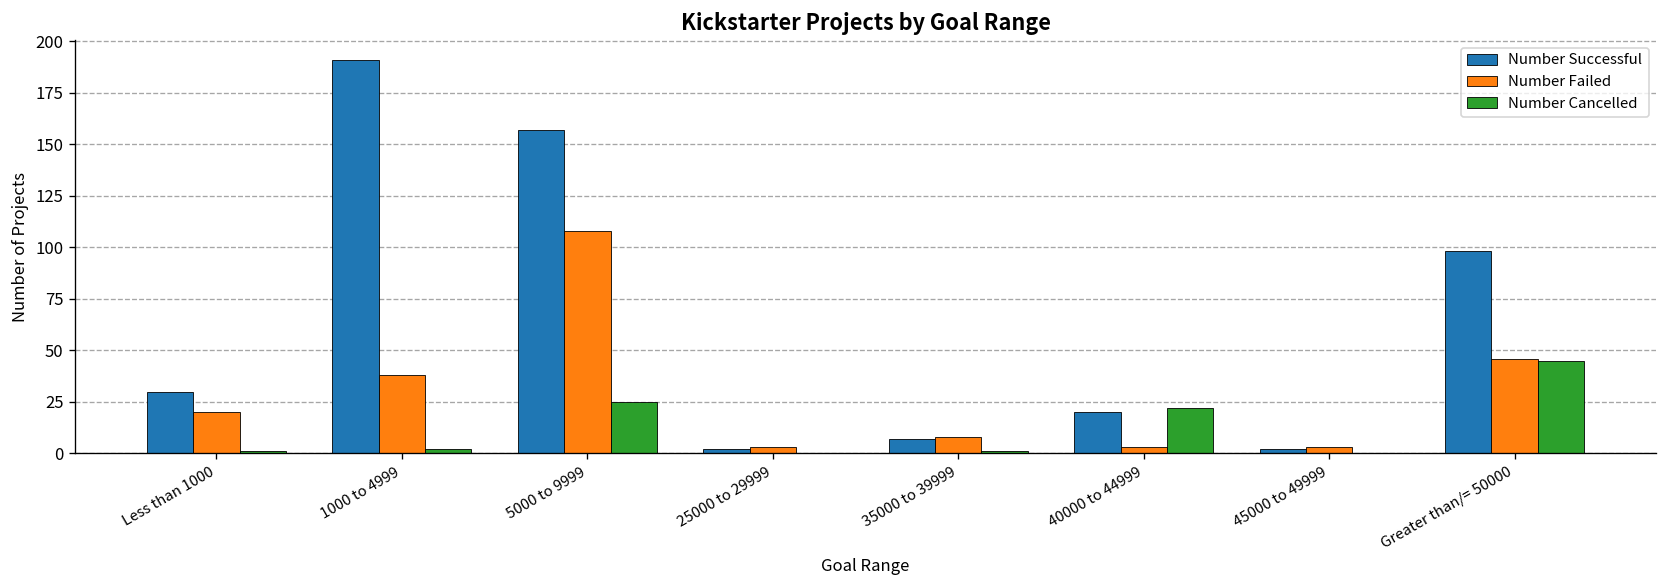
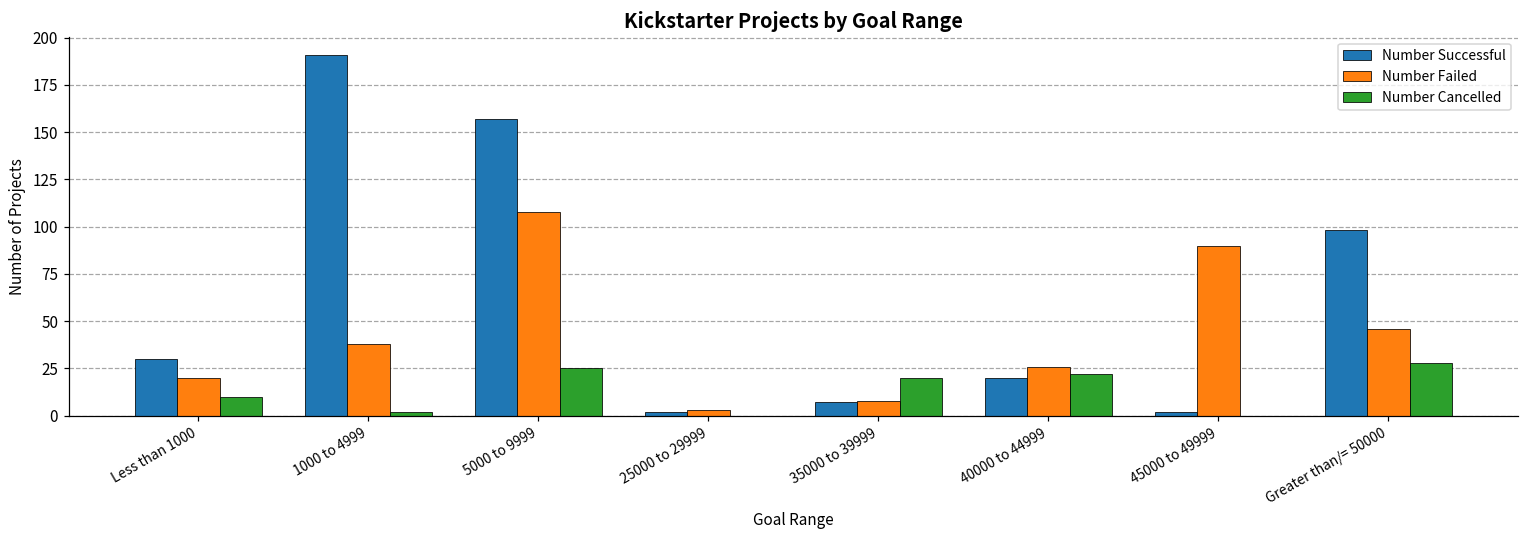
  {
    "Number Successful": {
      "Less than 1000": 30,
      "1000 to 4999": 191,
      "5000 to 9999": 157,
      "25000 to 29999": 2,
      "35000 to 39999": 7,
      "40000 to 44999": 20,
      "45000 to 49999": 2,
      "Greater than/= 50000": 98
    },
    "Number Failed": {
      "Less than 1000": 20,
      "1000 to 4999": 38,
      "5000 to 9999": 108,
      "25000 to 29999": 3,
      "35000 to 39999": 8,
-     "40000 to 44999": 3,
-     "45000 to 49999": 3,
+     "40000 to 44999": 26,
+     "45000 to 49999": 90,
      "Greater than/= 50000": 46
    },
    "Number Cancelled": {
-     "Less than 1000": 1,
+     "Less than 1000": 10,
      "1000 to 4999": 2,
      "5000 to 9999": 25,
      "25000 to 29999": 0,
-     "35000 to 39999": 1,
+     "35000 to 39999": 20,
      "40000 to 44999": 22,
      "45000 to 49999": 0,
-     "Greater than/= 50000": 45
+     "Greater than/= 50000": 28
    }
  }
